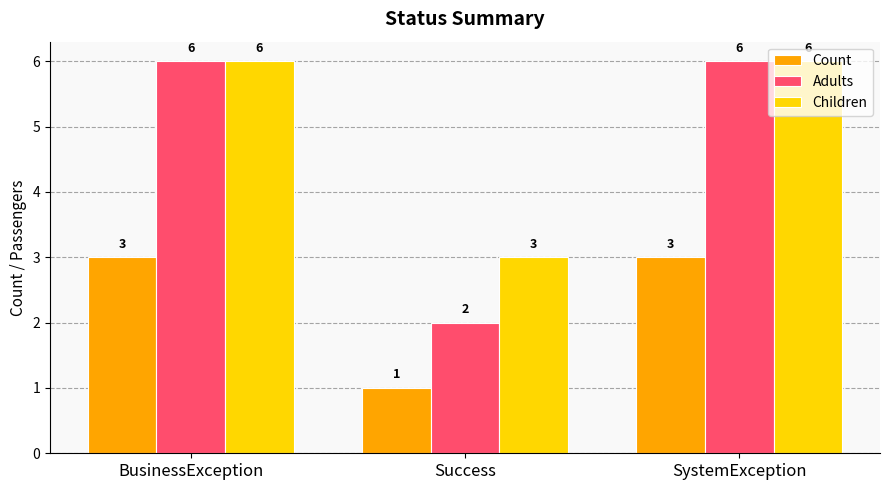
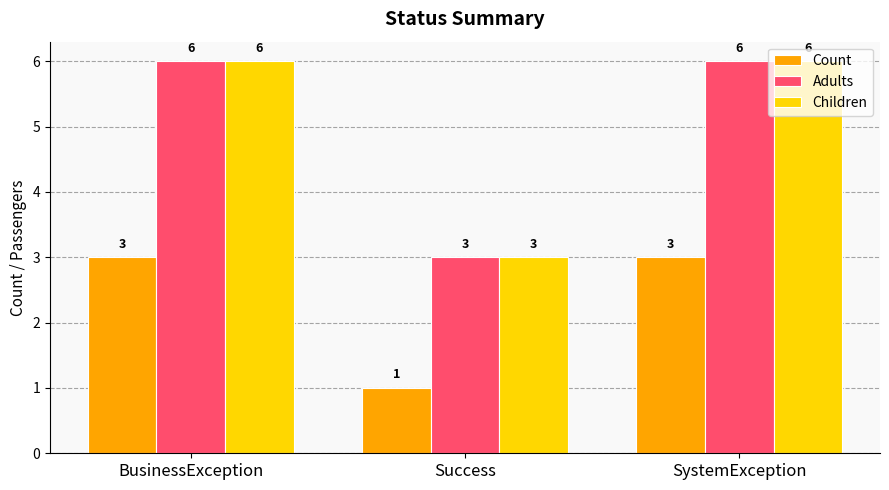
  {
    "Adults": {
      "BusinessException": 6,
-     "Success": 2,
+     "Success": 3,
      "SystemException": 6
    }
  }
